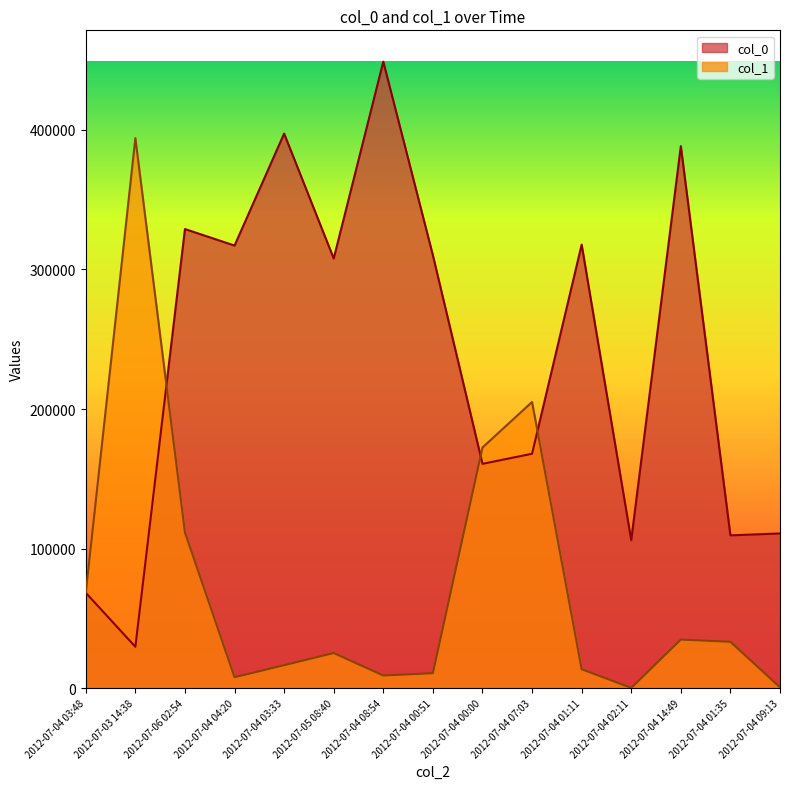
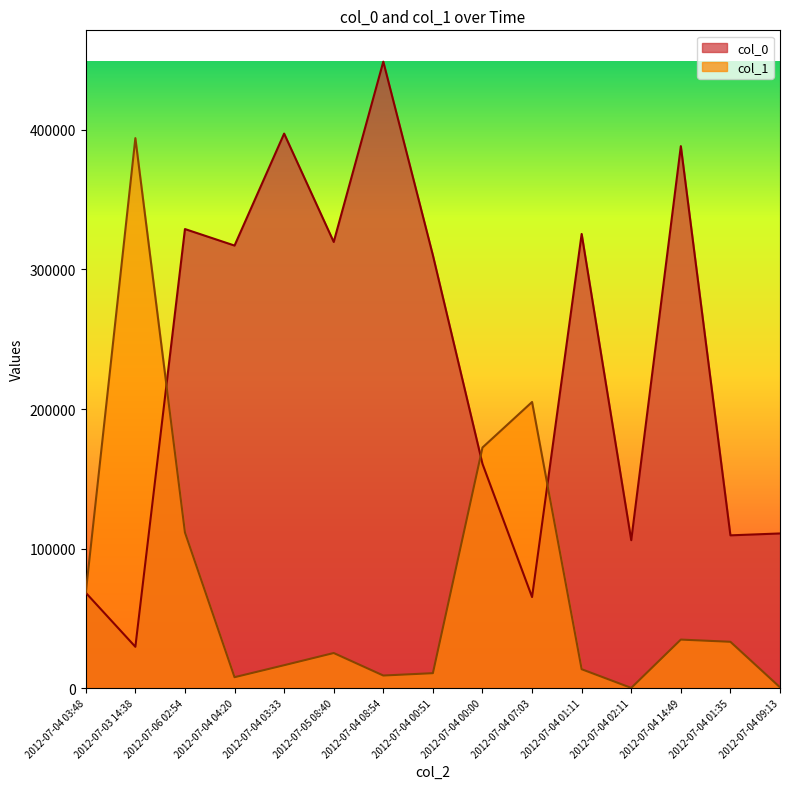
  {
    "col_0": {
      "2012-07-03 14:38": 30000,
      "2012-07-06 02:54": 329000,
      "2012-07-04 04:20": 317000,
      "2012-07-04 03:33": 397000,
-     "2012-07-05 08:40": 308000,
+     "2012-07-05 08:40": 320000,
      "2012-07-04 08:54": 449000,
      "2012-07-04 00:51": 310000,
      "2012-07-04 00:00": 161000,
-     "2012-07-04 07:03": 168000,
-     "2012-07-04 01:11": 318000,
+     "2012-07-04 07:03": 65000,
+     "2012-07-04 01:11": 325000,
      "2012-07-04 02:11": 106000,
      "2012-07-04 14:49": 388000,
      "2012-07-04 01:35": 109000,
      "2012-07-04 09:13": 111000
    },
    "col_1": {
      "2012-07-03 14:38": 394000,
      "2012-07-06 02:54": 112000,
      "2012-07-04 04:20": 8000,
      "2012-07-04 03:33": 16000,
      "2012-07-05 08:40": 25000,
      "2012-07-04 08:54": 9000,
      "2012-07-04 00:51": 11000,
      "2012-07-04 00:00": 172000,
      "2012-07-04 07:03": 205000,
      "2012-07-04 01:11": 13000,
      "2012-07-04 02:11": 0,
      "2012-07-04 14:49": 35000,
      "2012-07-04 01:35": 33000,
      "2012-07-04 09:13": 1000
    }
  }
